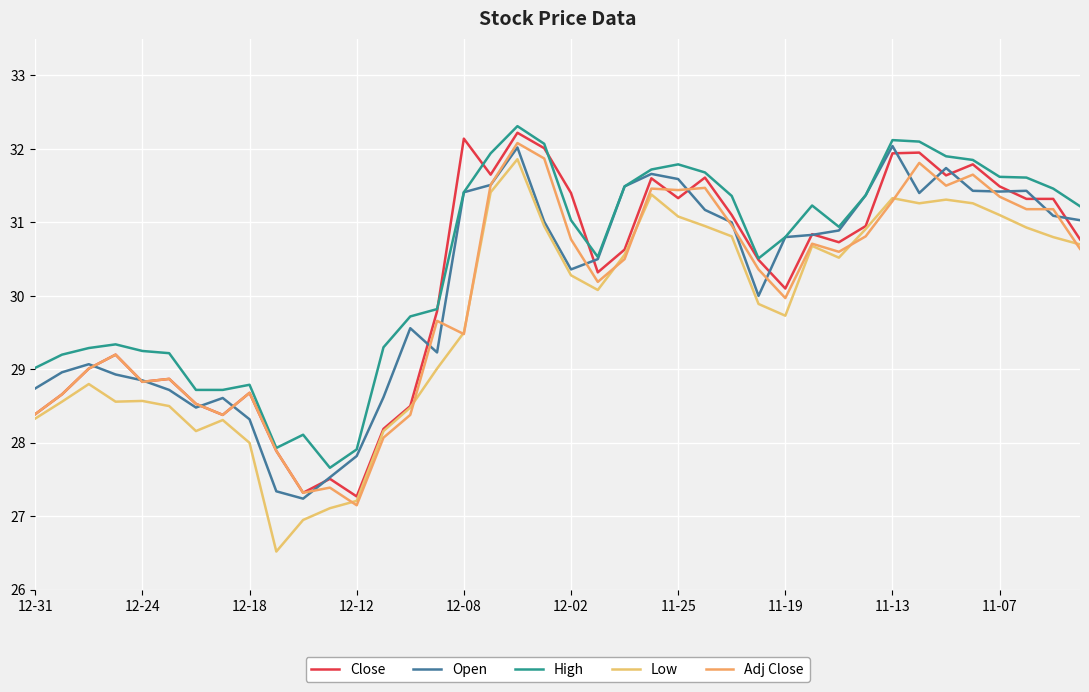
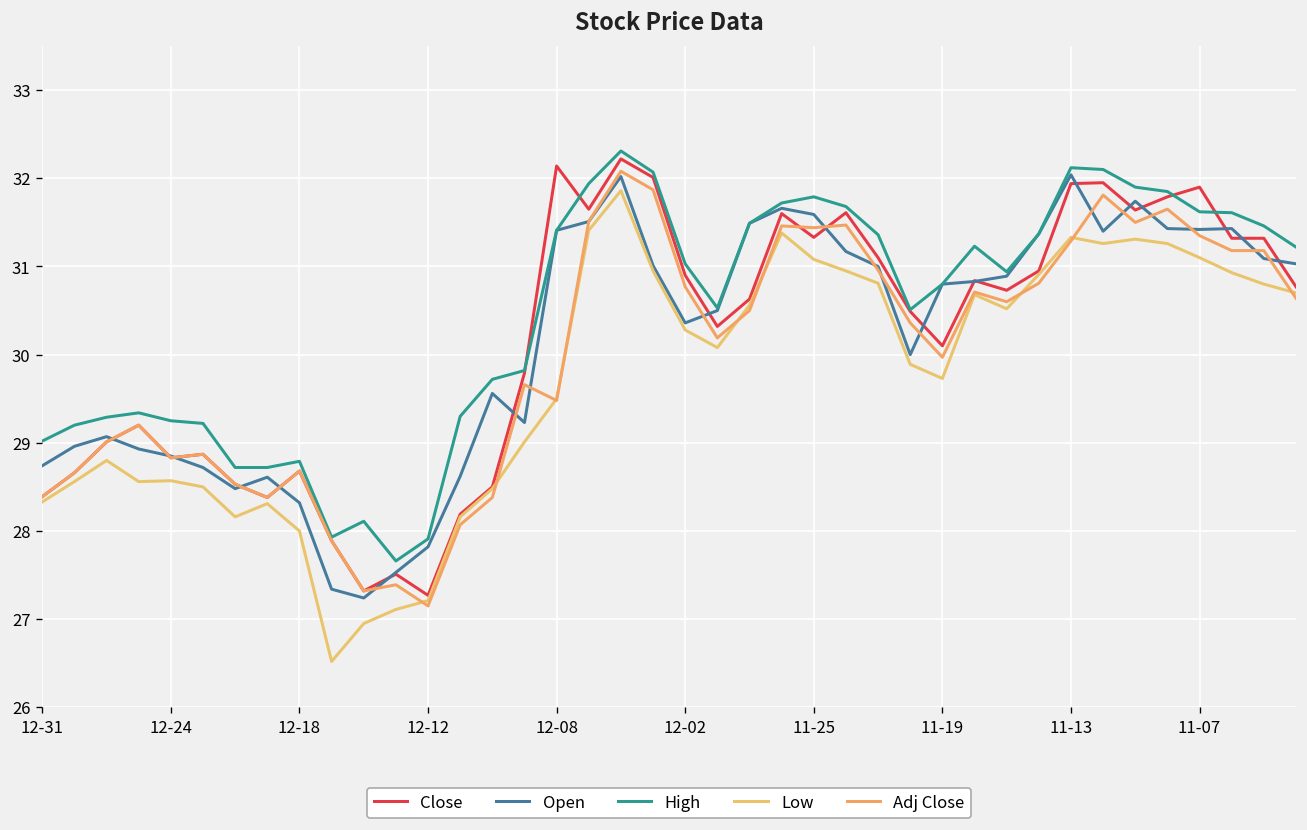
  {
    "Close": {
      "12-12": 27.3,
      "12-08": 32.1,
-     "12-02": 31.4,
+     "12-02": 30.9,
      "11-25": 31.3,
      "11-19": 30.1,
      "11-13": 31.9,
-     "11-07": 31.5
+     "11-07": 31.9
    }
  }
